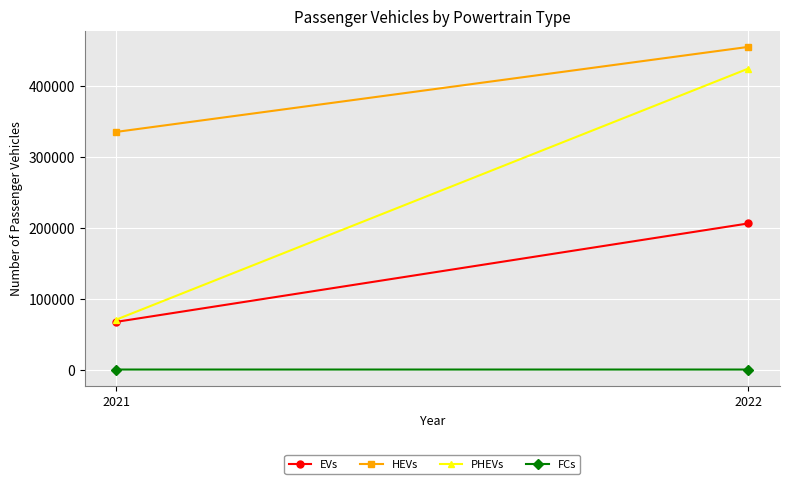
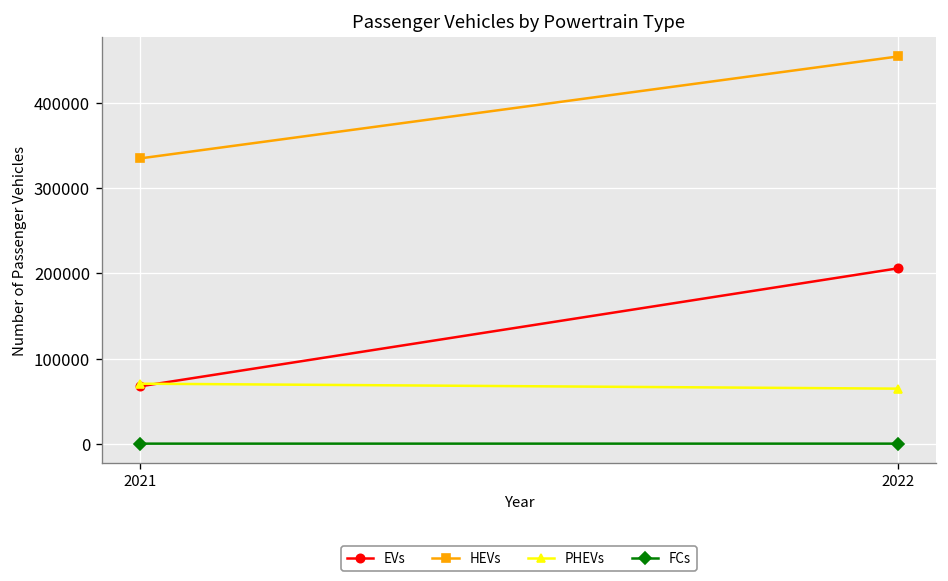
  {
    "EVs": {
      "2022": 210000
    },
    "HEVs": {
      "2021": 340000,
      "2022": 450000
    },
    "PHEVs": {
-     "2022": 420000
+     "2022": 60000
    },
    "FCs": {
      "2021": 0,
      "2022": 0
    }
  }
